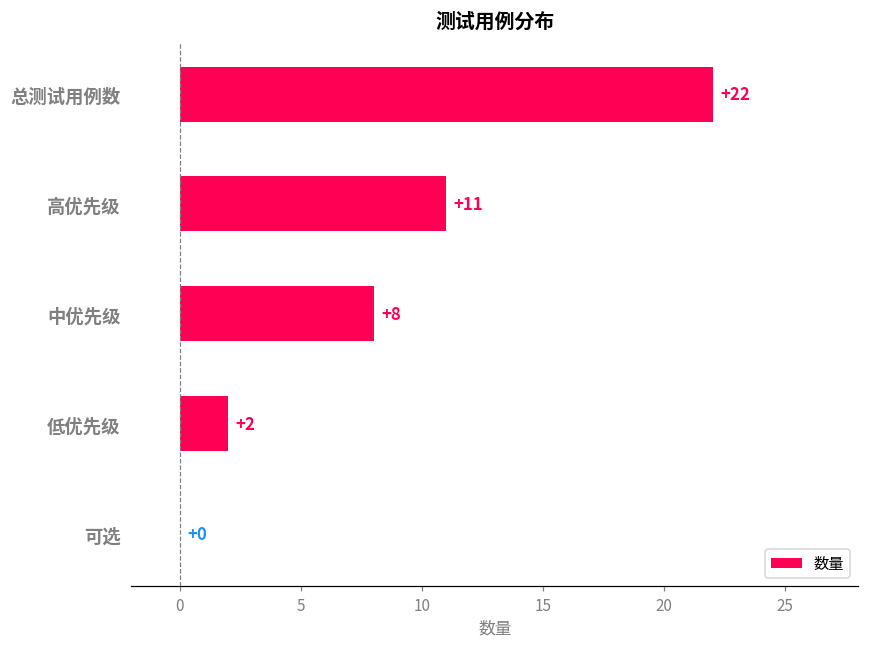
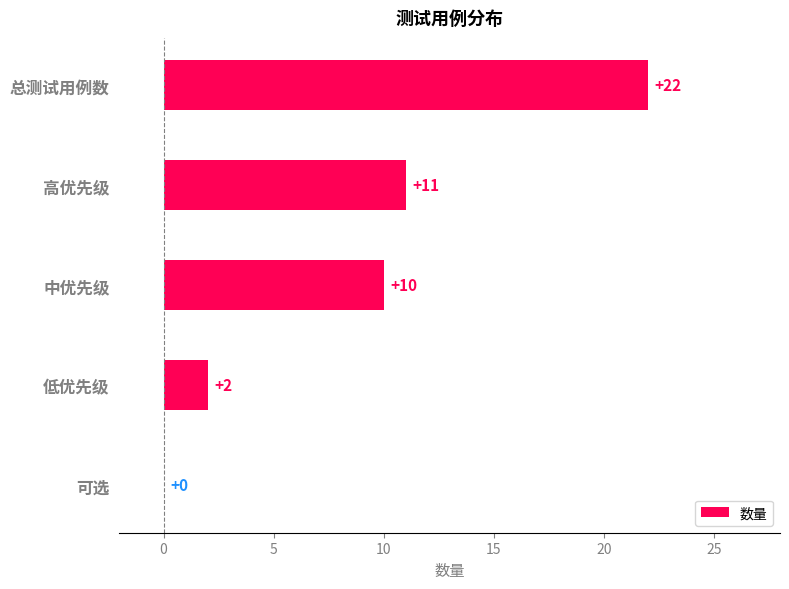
  {
    "总测试用例数": "+22",
    "高优先级": "+11",
-   "中优先级": "+8",
+   "中优先级": "+10",
    "低优先级": "+2",
    "可选": "+0"
  }
